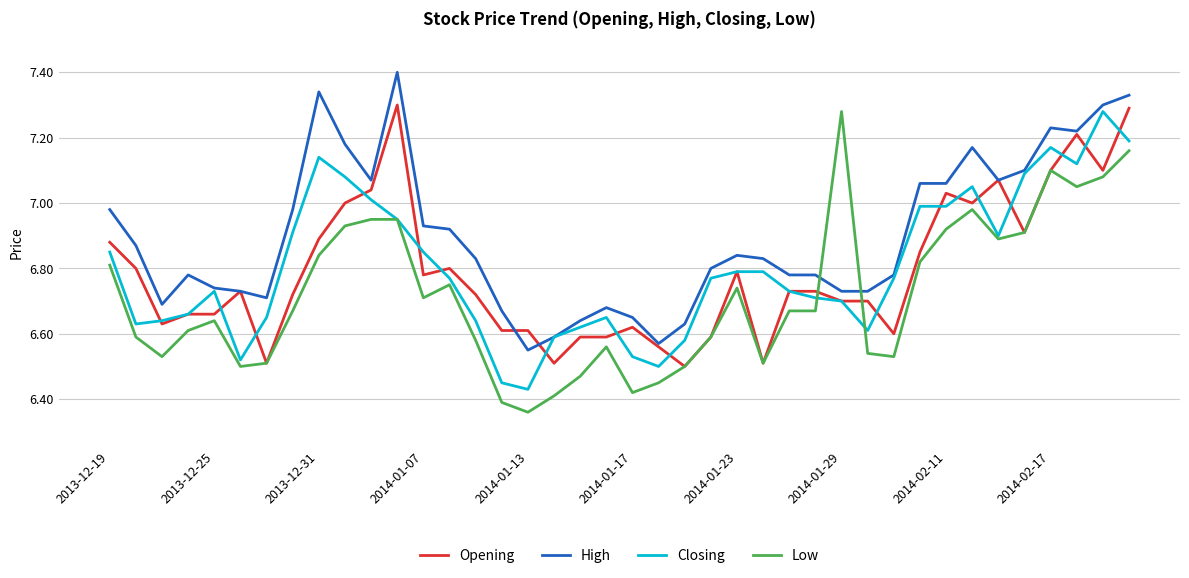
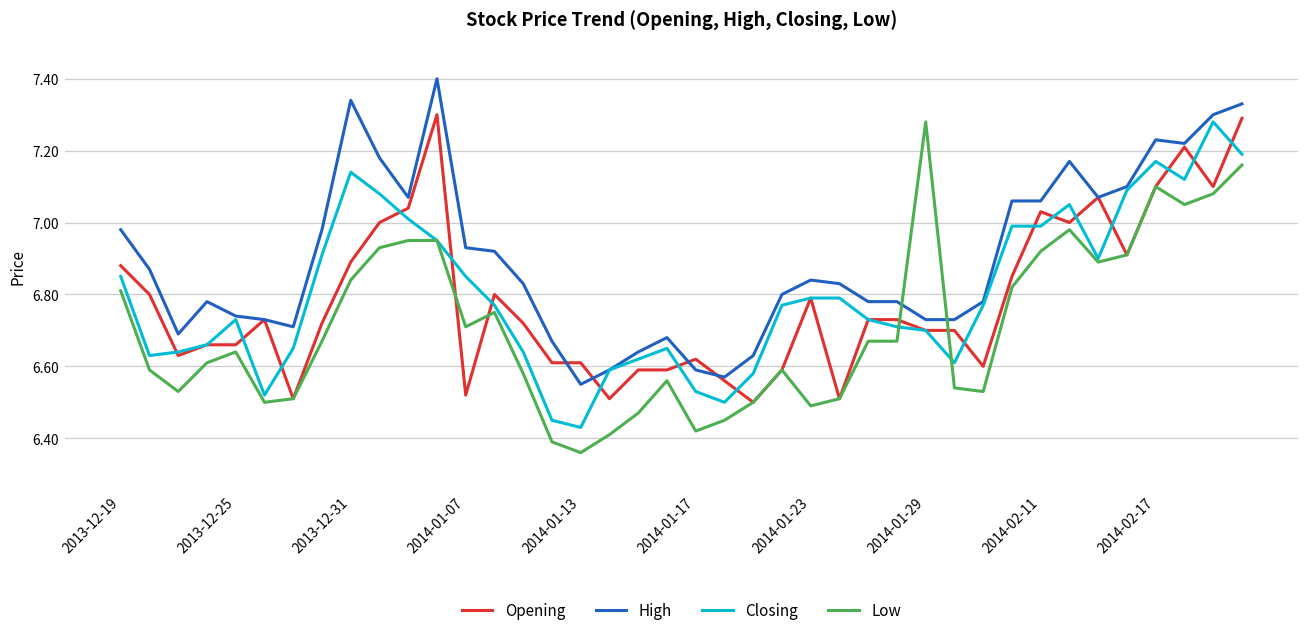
  {
    "Opening": {
      "2013-12-19": 6.88,
      "2013-12-25": 6.66,
      "2013-12-31": 6.89,
-     "2014-01-07": 6.78,
+     "2014-01-07": 6.52,
      "2014-01-13": 6.61,
      "2014-01-17": 6.62,
      "2014-02-11": 7.03
    },
    "High": {
      "2013-12-19": 6.98,
      "2013-12-25": 6.74,
      "2013-12-31": 7.34,
      "2014-01-07": 6.93,
      "2014-01-13": 6.55,
-     "2014-01-17": 6.65,
+     "2014-01-17": 6.59,
      "2014-01-23": 6.84,
      "2014-01-29": 6.73,
      "2014-02-11": 7.06,
      "2014-02-17": 7.23
    },
    "Closing": {
      "2013-12-19": 6.85,
      "2013-12-25": 6.73,
      "2013-12-31": 7.14,
      "2014-01-07": 6.85,
      "2014-01-13": 6.43,
      "2014-01-17": 6.53,
      "2014-02-11": 6.99,
      "2014-02-17": 7.17
    },
    "Low": {
      "2013-12-19": 6.81,
      "2013-12-25": 6.64,
      "2013-12-31": 6.84,
      "2014-01-07": 6.71,
      "2014-01-13": 6.36,
      "2014-01-17": 6.42,
-     "2014-01-23": 6.74,
+     "2014-01-23": 6.49,
      "2014-01-29": 7.28,
      "2014-02-11": 6.92
    }
  }
